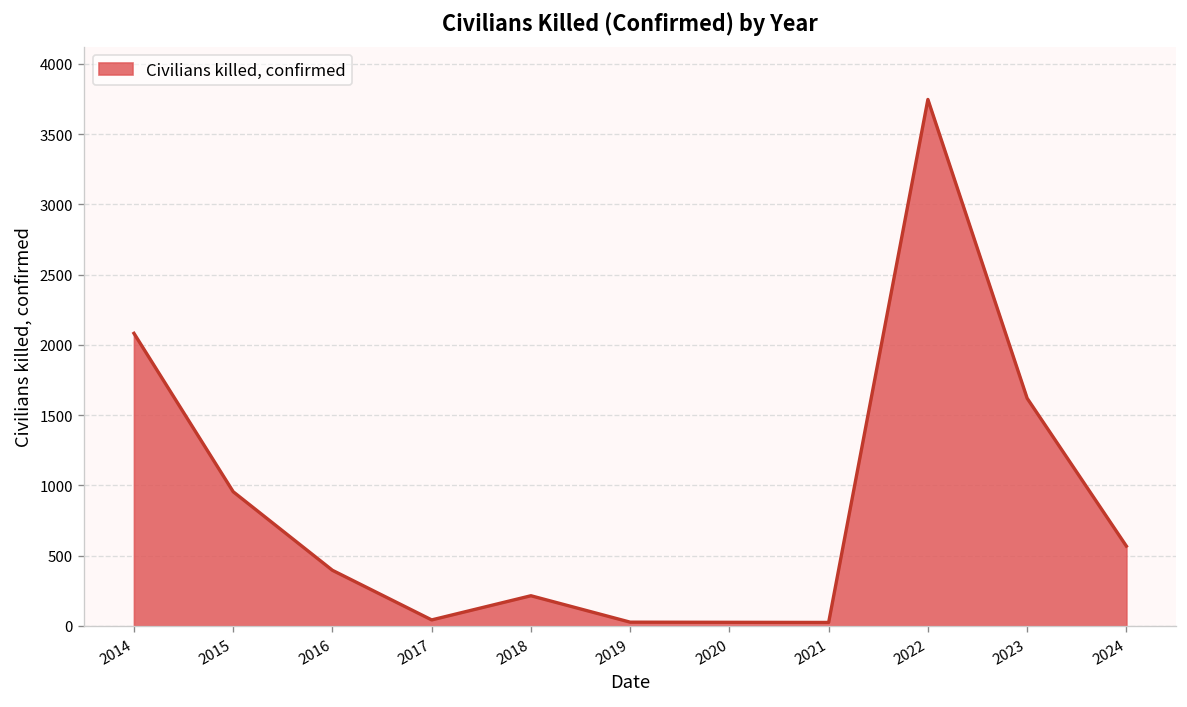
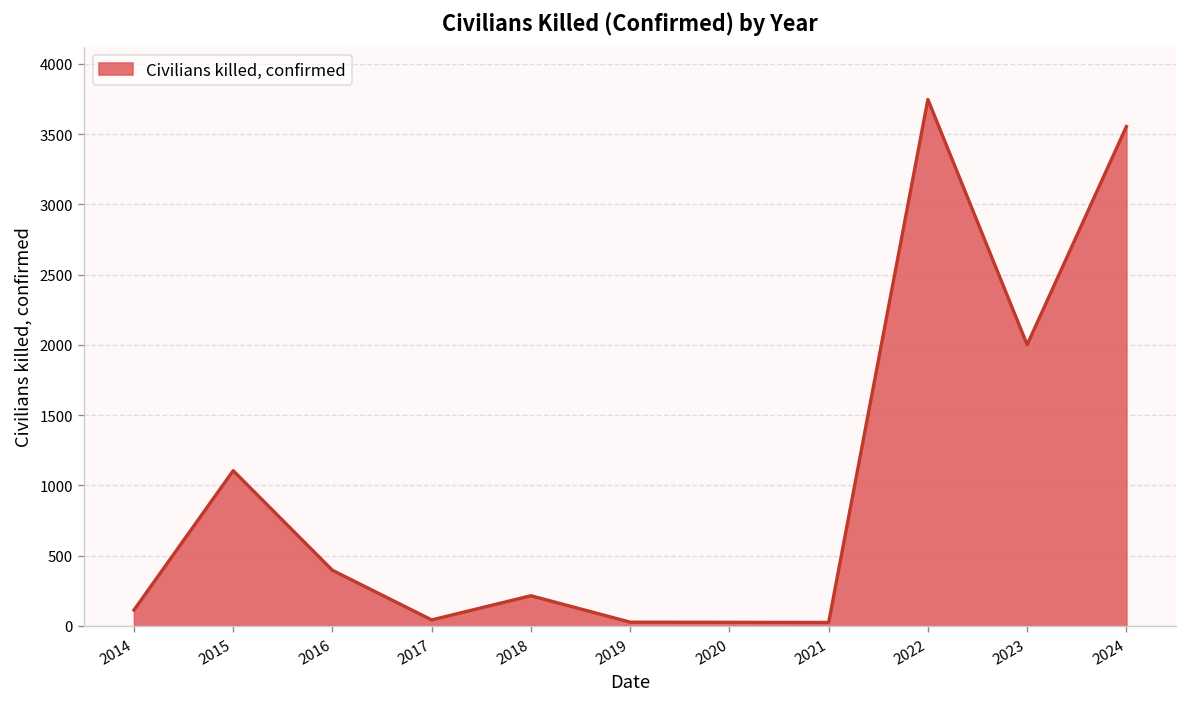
  {
-   "2014": 2080,
-   "2015": 960,
+   "2014": 110,
+   "2015": 1110,
    "2016": 400,
    "2017": 40,
    "2018": 220,
    "2019": 30,
    "2020": 30,
    "2021": 30,
    "2022": 3750,
-   "2023": 1620,
-   "2024": 570
+   "2023": 2000,
+   "2024": 3550
  }
